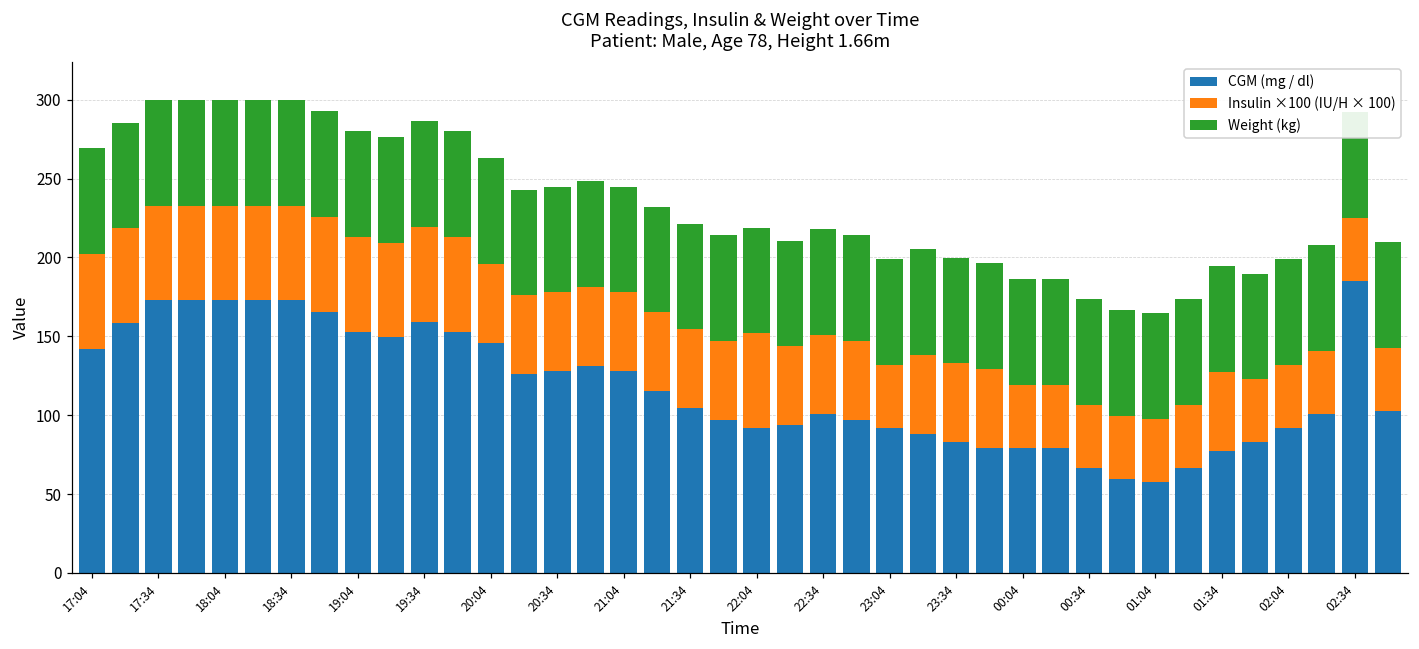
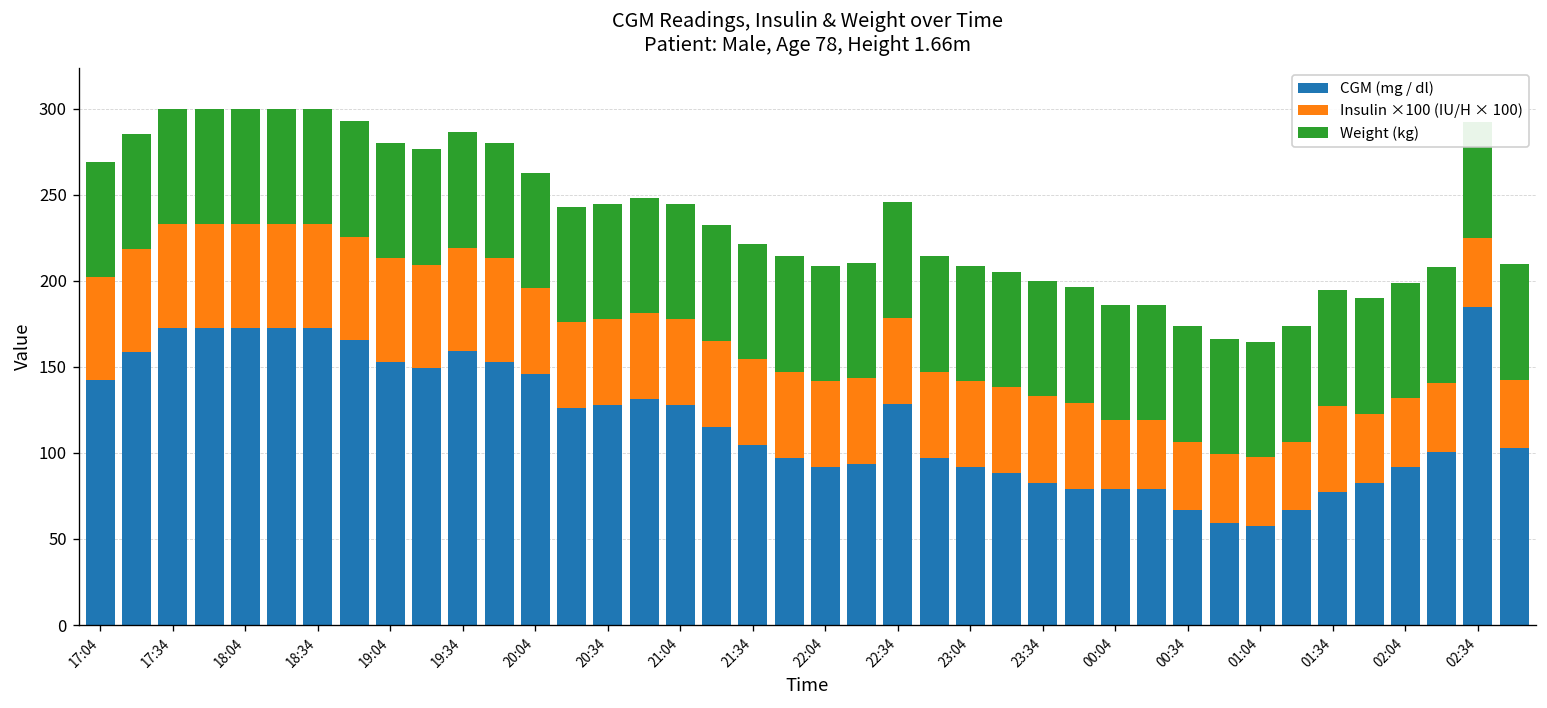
  {
    "CGM (mg / dl)": {
      "17:04": 142,
      "17:34": 173,
      "18:04": 173,
      "18:34": 173,
      "19:04": 153,
      "19:34": 159,
      "20:04": 146,
      "20:34": 128,
      "21:04": 128,
      "21:34": 104,
      "22:04": 92,
-     "22:34": 101,
+     "22:34": 129,
      "23:04": 92,
      "23:34": 83,
      "00:04": 79,
      "00:34": 67,
      "01:04": 58,
      "01:34": 77,
      "02:04": 92,
      "02:34": 185
    },
    "Insulin ×100 (IU/H × 100)": {
      "17:04": 60,
      "17:34": 60,
      "18:04": 60,
      "18:34": 60,
      "19:04": 60,
      "19:34": 60,
      "20:04": 50,
      "20:34": 50,
      "21:04": 50,
      "21:34": 50,
-     "22:04": 60,
+     "22:04": 50,
      "22:34": 50,
-     "23:04": 40,
+     "23:04": 50,
      "23:34": 50,
      "00:04": 40,
      "00:34": 40,
      "01:04": 40,
      "01:34": 50,
      "02:04": 40,
      "02:34": 40
    },
    "Weight (kg)": {
      "17:04": 67,
      "17:34": 67,
      "18:04": 67,
      "18:34": 67,
      "19:04": 67,
      "19:34": 67,
      "20:04": 67,
      "20:34": 67,
      "21:04": 67,
      "21:34": 67,
      "22:04": 67,
      "22:34": 67,
      "23:04": 67,
      "23:34": 67,
      "00:04": 67,
      "00:34": 67,
      "01:04": 67,
      "01:34": 67,
      "02:04": 67
    }
  }
